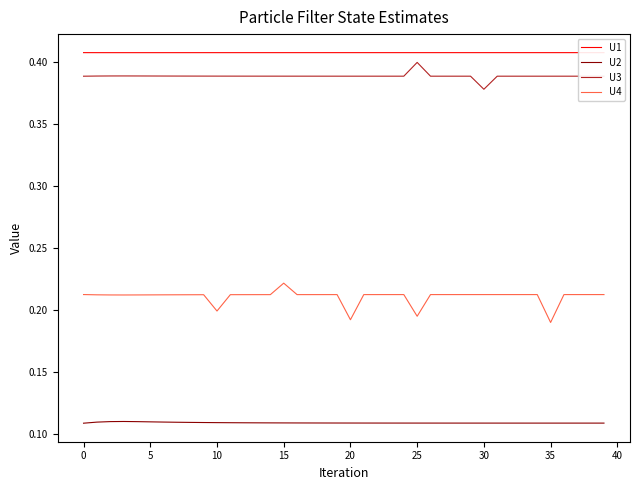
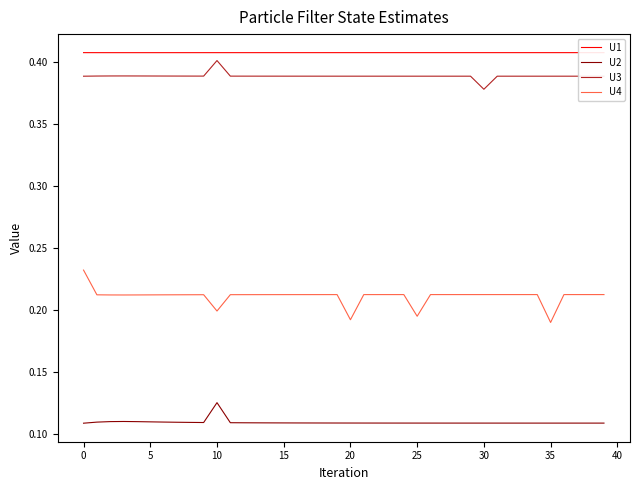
  {
    "U1": {
      "0": 0.408,
      "5": 0.408,
      "10": 0.408,
      "15": 0.408,
      "20": 0.408,
      "25": 0.408,
      "30": 0.408,
      "35": 0.408
    },
    "U2": {
      "0": 0.109,
      "5": 0.110,
-     "10": 0.109,
+     "10": 0.125,
      "15": 0.109,
      "20": 0.109,
      "25": 0.109,
      "30": 0.109,
      "35": 0.109
    },
    "U3": {
      "0": 0.389,
      "5": 0.389,
-     "10": 0.389,
+     "10": 0.401,
      "15": 0.389,
      "20": 0.389,
-     "25": 0.400,
+     "25": 0.389,
      "30": 0.378,
      "35": 0.389
    },
    "U4": {
-     "0": 0.213,
+     "0": 0.232,
      "5": 0.212,
      "10": 0.199,
-     "15": 0.222,
+     "15": 0.213,
      "20": 0.192,
      "25": 0.195,
      "30": 0.213,
      "35": 0.190
    }
  }
